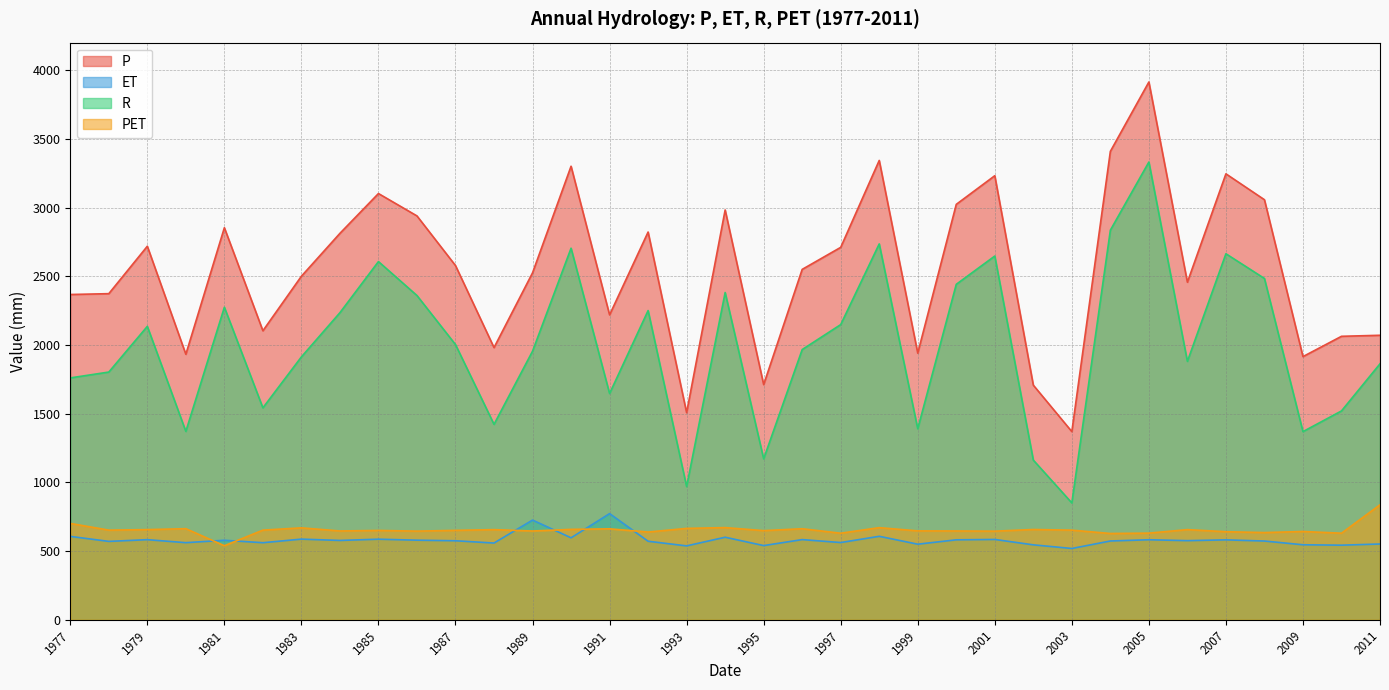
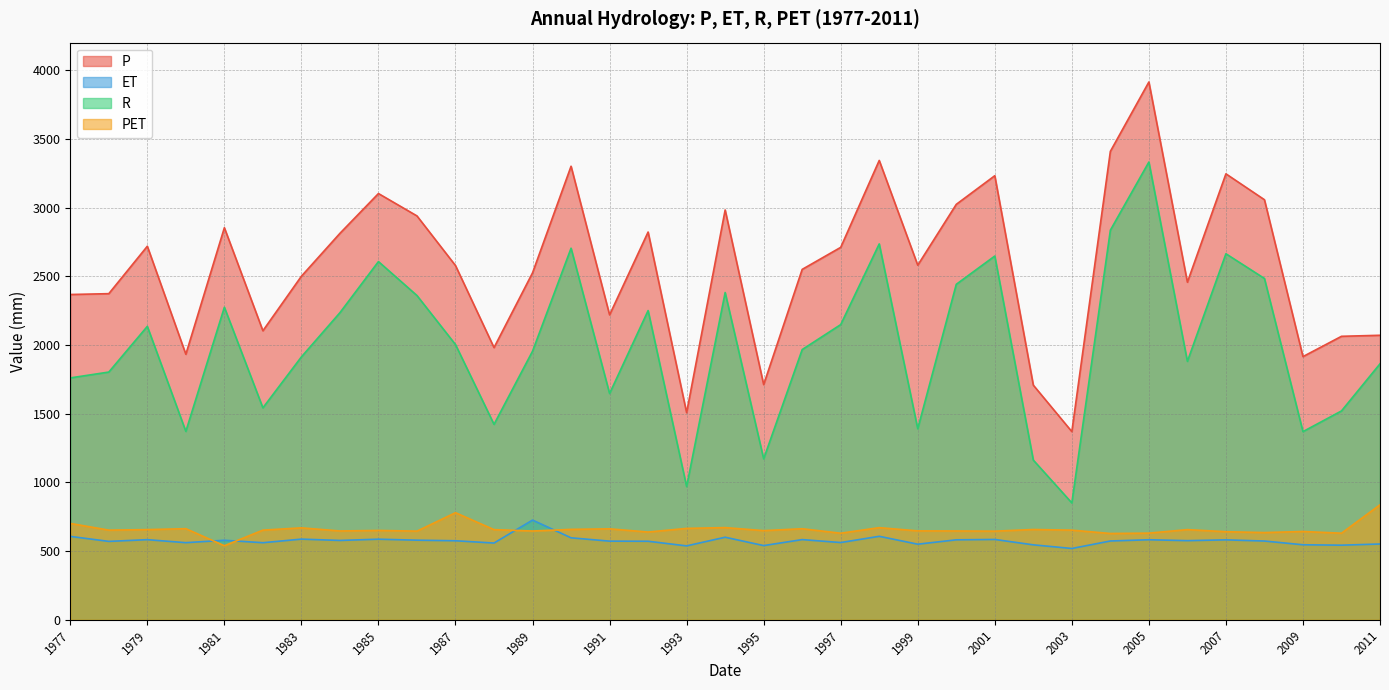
  {
    "P": {
      "1977": 2370,
      "1979": 2720,
      "1981": 2850,
      "1983": 2500,
      "1985": 3100,
      "1987": 2580,
      "1989": 2520,
      "1991": 2220,
      "1993": 1510,
      "1995": 1710,
      "1997": 2710,
-     "1999": 1940,
+     "1999": 2580,
      "2001": 3230,
      "2003": 1370,
      "2005": 3910,
      "2007": 3250,
      "2009": 1920,
      "2011": 2070
    },
    "ET": {
      "1977": 610,
      "1979": 580,
      "1981": 580,
      "1983": 590,
      "1985": 590,
      "1987": 580,
      "1989": 730,
-     "1991": 770,
+     "1991": 570,
      "1993": 540,
      "1995": 540,
      "1997": 560,
      "1999": 550,
      "2001": 580,
      "2003": 520,
      "2005": 580,
      "2007": 580,
      "2009": 550,
      "2011": 550
    },
    "R": {
      "1977": 1760,
      "1979": 2140,
      "1981": 2270,
      "1983": 1910,
      "1985": 2610,
      "1987": 2000,
      "1989": 1950,
      "1991": 1650,
      "1993": 970,
      "1995": 1170,
      "1997": 2150,
      "1999": 1390,
      "2001": 2650,
      "2003": 850,
      "2005": 3330,
      "2007": 2660,
      "2009": 1370,
      "2011": 1860
    },
    "PET": {
      "1977": 700,
      "1979": 660,
      "1981": 540,
      "1983": 670,
      "1985": 650,
-     "1987": 650,
+     "1987": 780,
      "1989": 650,
      "1991": 660,
      "1993": 670,
      "1995": 650,
      "1997": 630,
      "1999": 650,
      "2001": 640,
      "2003": 650,
      "2005": 630,
      "2007": 640,
      "2009": 640,
      "2011": 840
    }
  }
